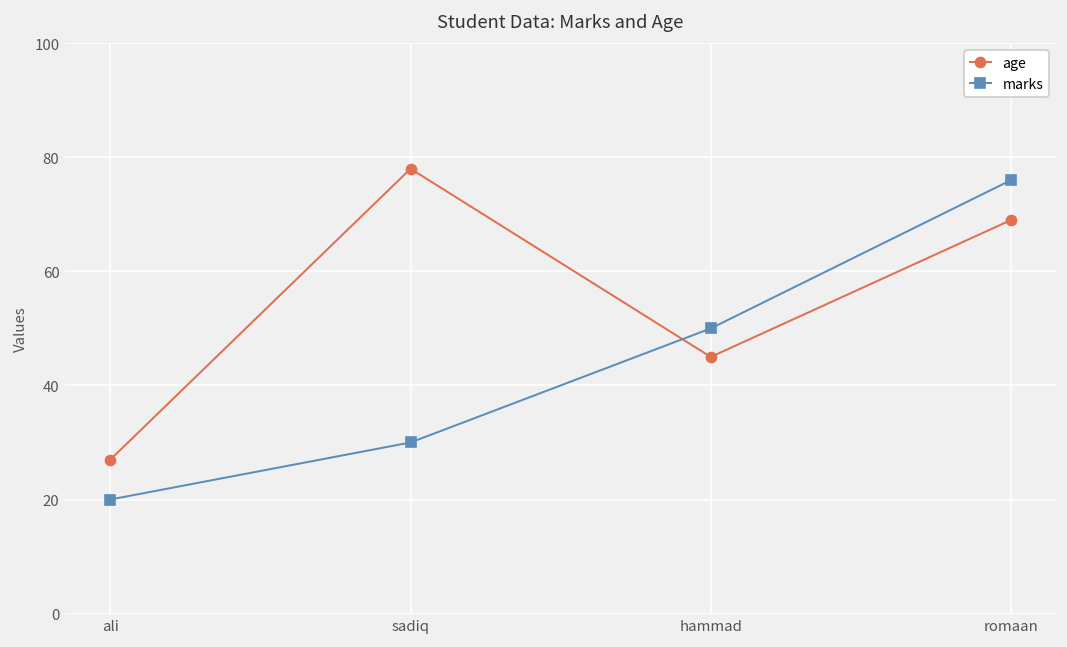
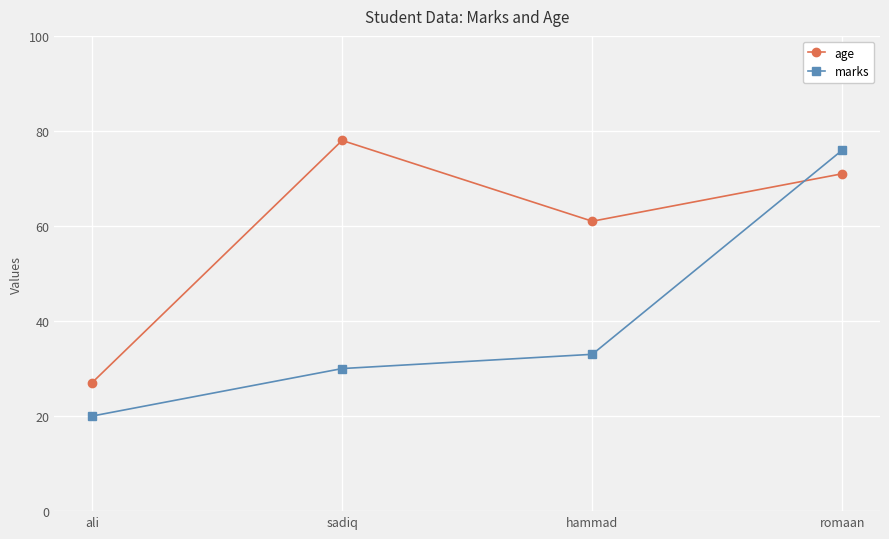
  {
    "age": {
      "ali": 27,
      "sadiq": 78,
-     "hammad": 45,
-     "romaan": 69
+     "hammad": 61,
+     "romaan": 71
    },
    "marks": {
      "ali": 20,
      "sadiq": 30,
-     "hammad": 50,
+     "hammad": 33,
      "romaan": 76
    }
  }
